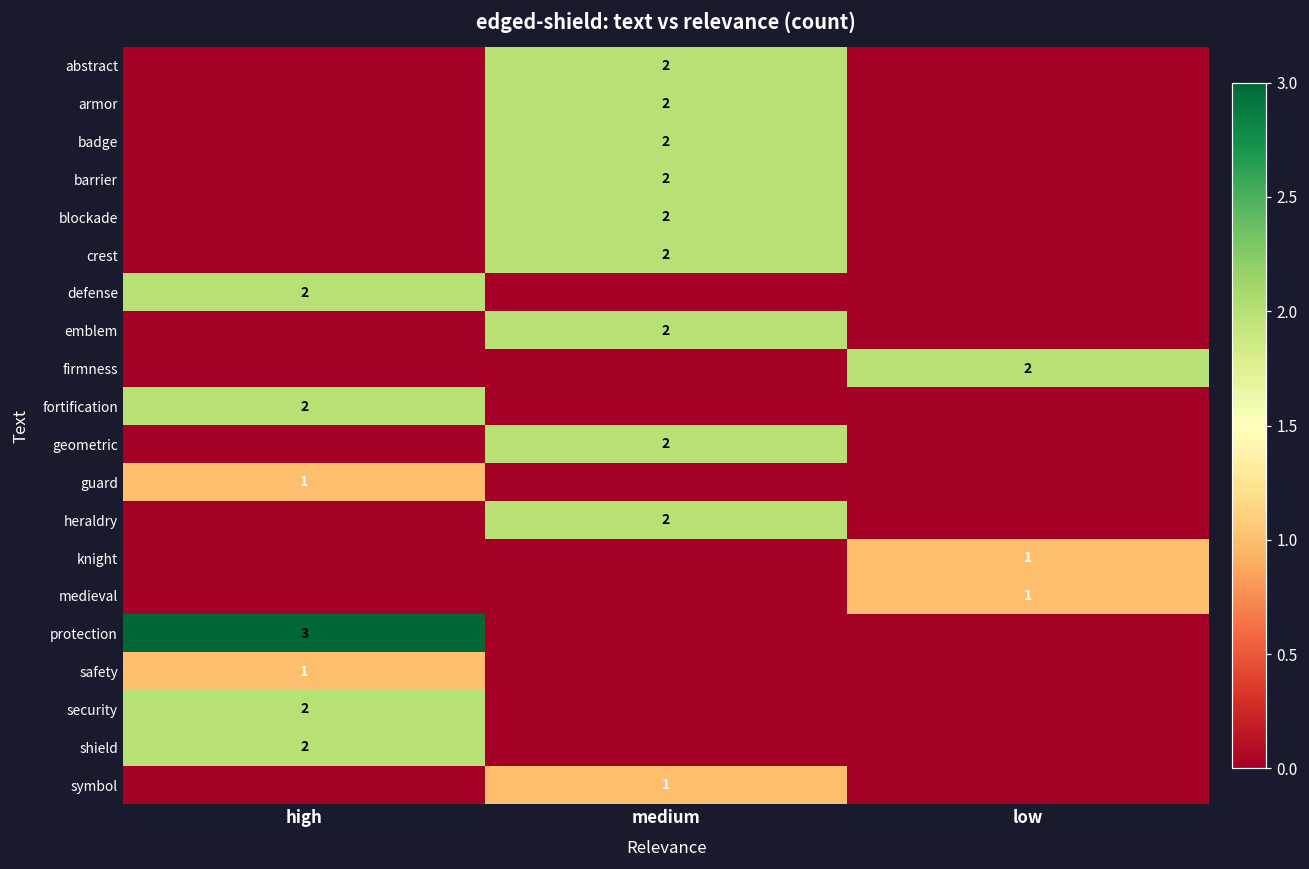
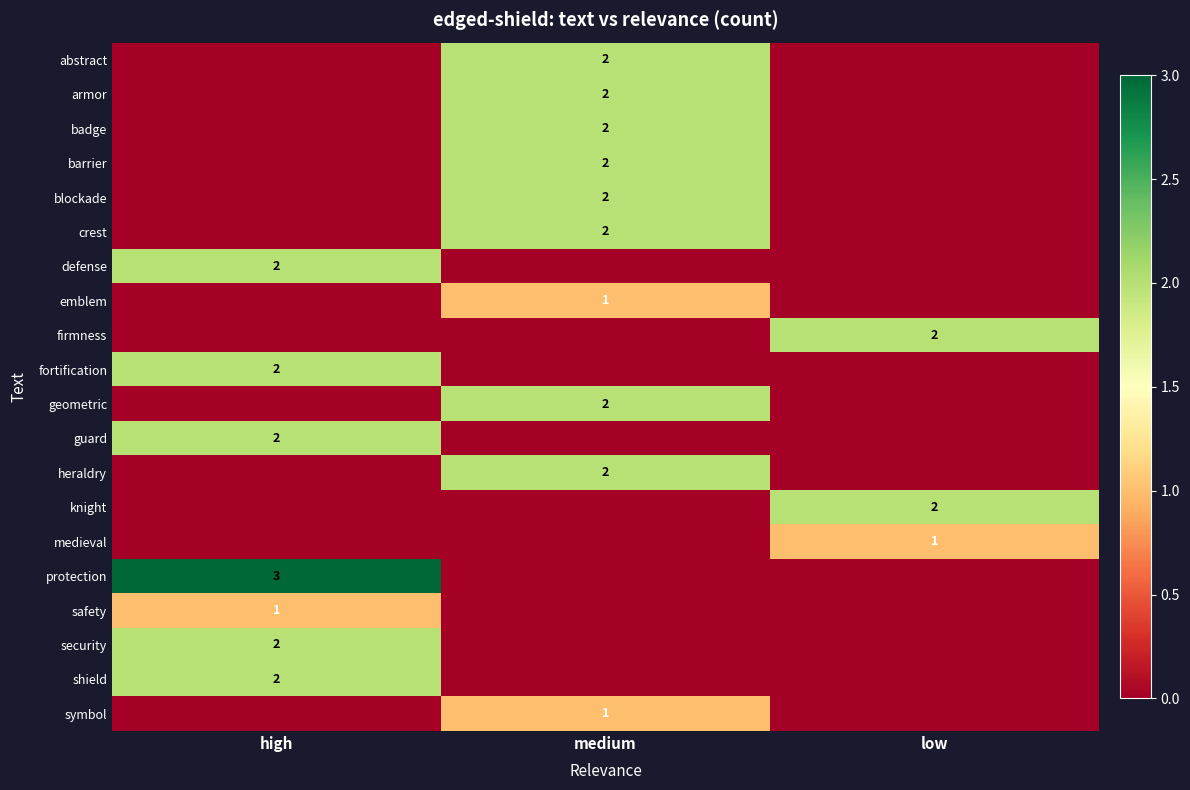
  {
    "abstract": {
      "medium": 2
    },
    "armor": {
      "medium": 2
    },
    "badge": {
      "medium": 2
    },
    "barrier": {
      "medium": 2
    },
    "blockade": {
      "medium": 2
    },
    "crest": {
      "medium": 2
    },
    "defense": {
      "high": 2
    },
    "emblem": {
-     "medium": 2
+     "medium": 1
    },
    "firmness": {
      "low": 2
    },
    "fortification": {
      "high": 2
    },
    "geometric": {
      "medium": 2
    },
    "guard": {
-     "high": 1
+     "high": 2
    },
    "heraldry": {
      "medium": 2
    },
    "knight": {
-     "low": 1
+     "low": 2
    },
    "medieval": {
      "low": 1
    },
    "protection": {
      "high": 3
    },
    "safety": {
      "high": 1
    },
    "security": {
      "high": 2
    },
    "shield": {
      "high": 2
    },
    "symbol": {
      "medium": 1
    }
  }
